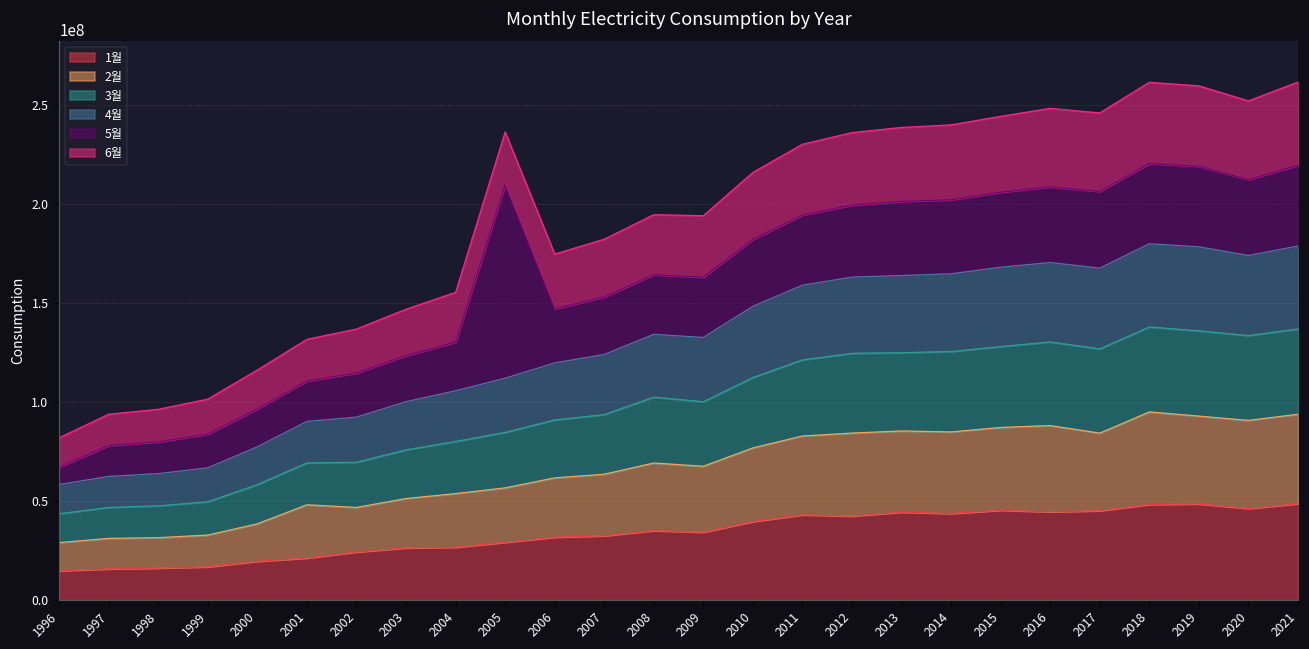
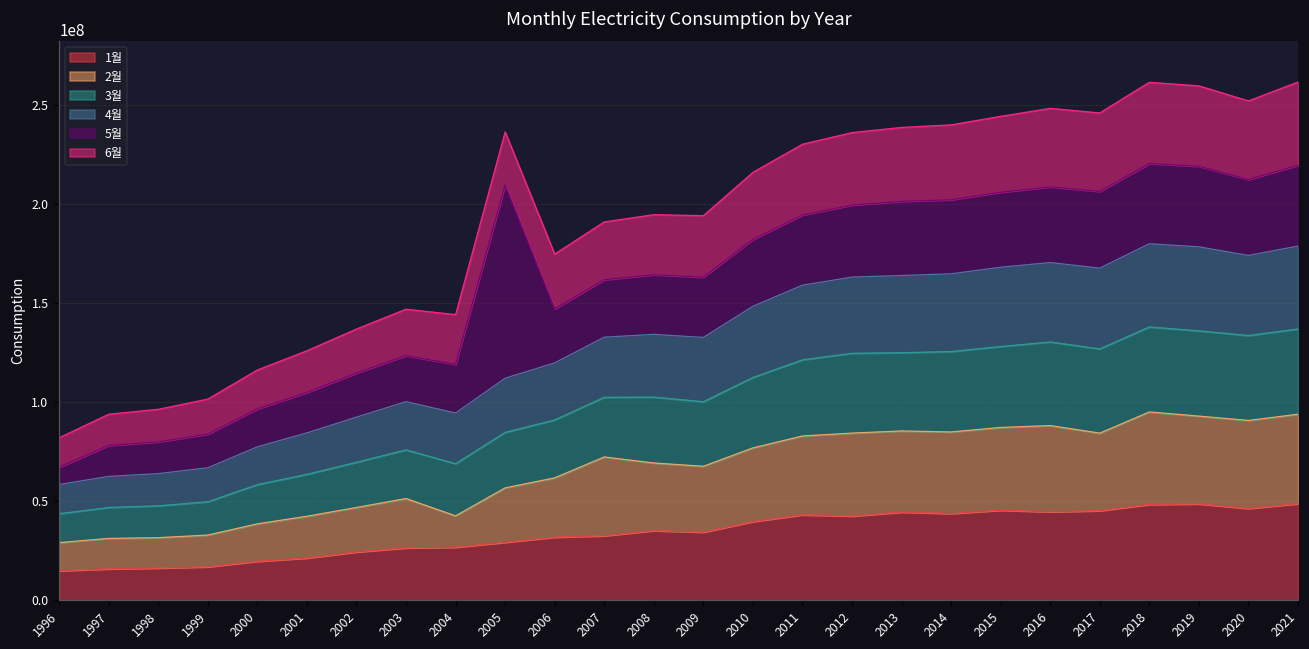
  {
    "2월": {
      "1996": 14000000,
      "1997": 15000000,
      "1998": 15000000,
      "1999": 16000000,
      "2000": 19000000,
-     "2001": 27000000,
+     "2001": 21000000,
      "2002": 22000000,
      "2003": 25000000,
-     "2004": 27000000,
+     "2004": 16000000,
      "2005": 27000000,
      "2006": 30000000,
-     "2007": 31000000,
+     "2007": 40000000,
      "2008": 34000000,
      "2009": 33000000,
      "2010": 37000000,
      "2011": 40000000,
      "2012": 42000000,
      "2013": 41000000,
      "2014": 41000000,
      "2015": 42000000,
      "2016": 44000000,
      "2017": 39000000,
      "2018": 47000000,
      "2019": 44000000,
      "2020": 44000000,
      "2021": 45000000
    },
    "5월": {
      "1996": 9000000,
      "1997": 16000000,
      "1998": 16000000,
      "1999": 17000000,
      "2000": 19000000,
      "2001": 20000000,
      "2002": 22000000,
      "2003": 23000000,
      "2004": 25000000,
      "2005": 98000000,
      "2006": 27000000,
      "2007": 29000000,
      "2008": 30000000,
      "2009": 30000000,
      "2010": 34000000,
      "2011": 35000000,
      "2012": 36000000,
      "2013": 37000000,
      "2014": 37000000,
      "2015": 38000000,
      "2016": 38000000,
      "2017": 39000000,
      "2018": 41000000,
      "2019": 41000000,
      "2020": 38000000,
      "2021": 41000000
    }
  }
